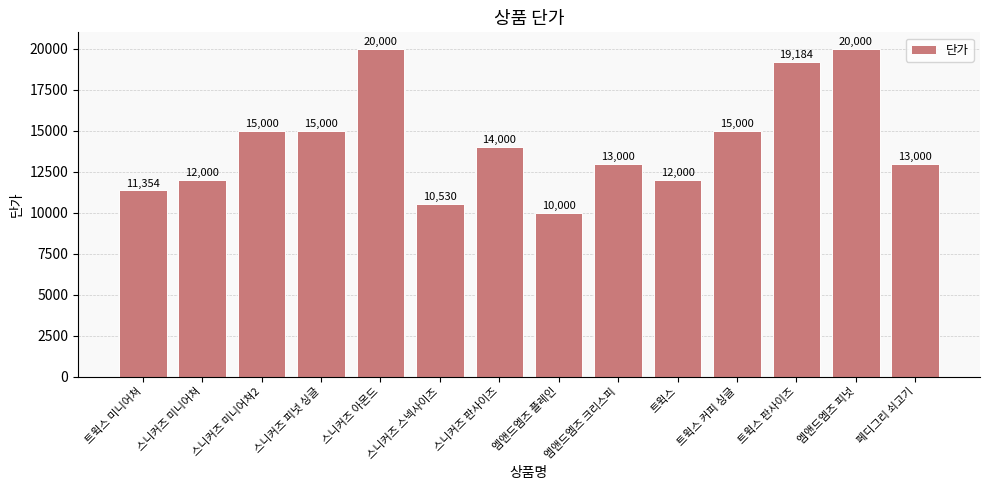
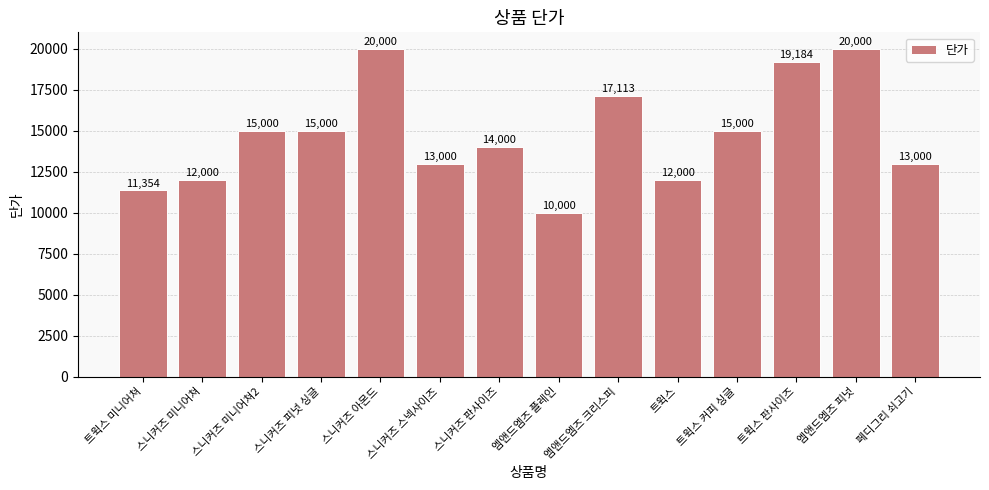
  {
    "트윅스 미니어쳐": "11,354",
    "스니커즈 미니어쳐": "12,000",
    "스니커즈 미니어쳐2": "15,000",
    "스니커즈 피넛 싱글": "15,000",
    "스니커즈 아몬드": "20,000",
-   "스니커즈 스넥사이즈": "10,530",
+   "스니커즈 스넥사이즈": "13,000",
    "스니커즈 판사이즈": "14,000",
    "엠앤드엠즈 플레인": "10,000",
-   "엠앤드엠즈 크리스피": "13,000",
+   "엠앤드엠즈 크리스피": "17,113",
    "트윅스": "12,000",
    "트윅스 커피 싱글": "15,000",
    "트윅스 판사이즈": "19,184",
    "엠앤드엠즈 피넛": "20,000",
    "페디그리 쇠고기": "13,000"
  }
